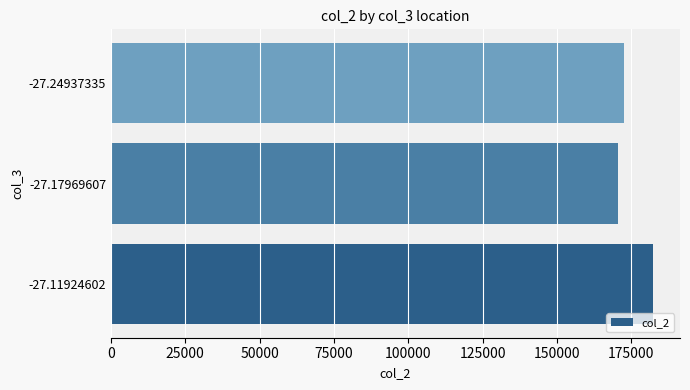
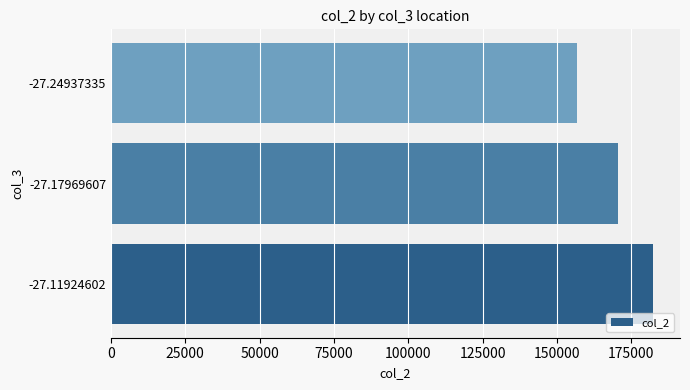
  {
-   "-27.24937335": 173000,
+   "-27.24937335": 157000,
    "-27.17969607": 171000,
    "-27.11924602": 182000
  }
